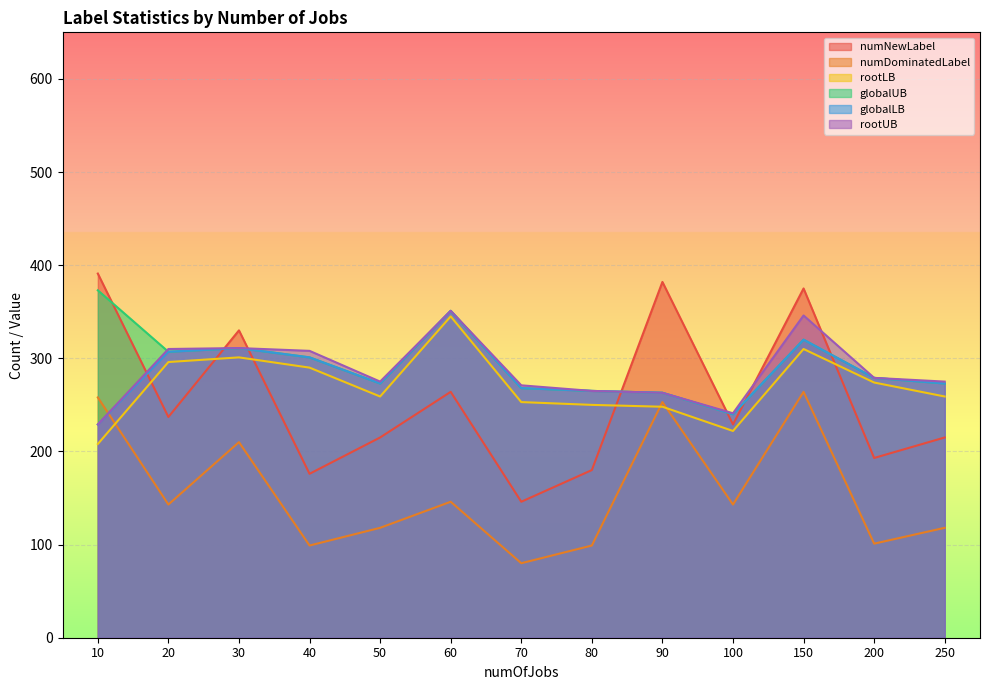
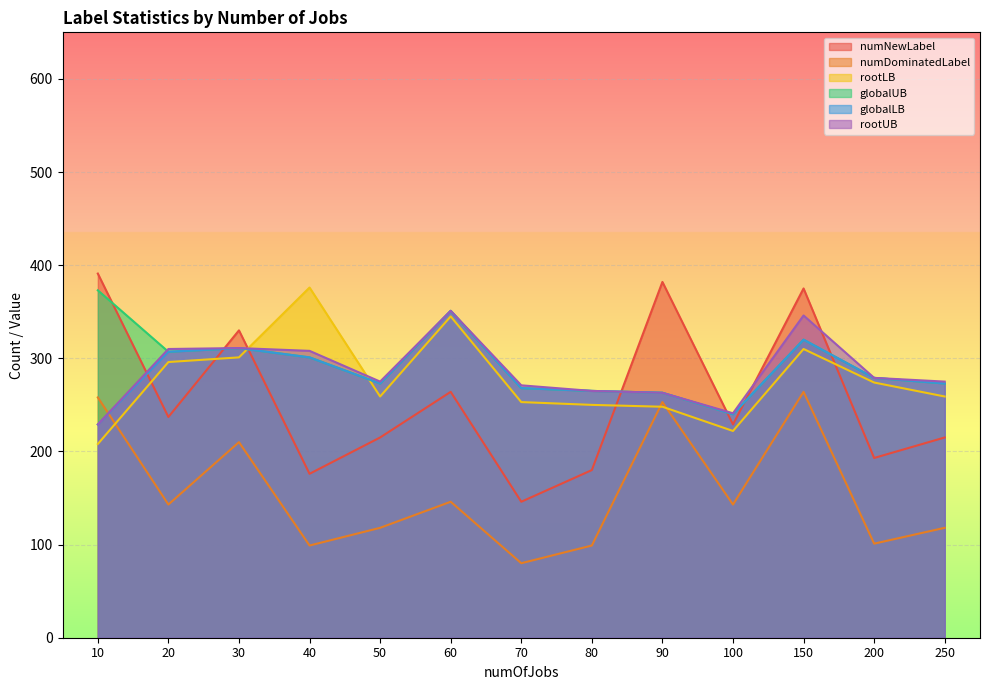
  {
    "rootLB": {
      "10": 210,
      "20": 300,
      "30": 300,
-     "40": 290,
+     "40": 380,
      "50": 260,
      "60": 350,
      "70": 250,
      "80": 250,
      "90": 250,
      "100": 220,
      "150": 310,
      "200": 270,
      "250": 260
    },
    "globalUB": {
      "10": 370
    },
    "rootUB": {
      "20": 310,
      "40": 310,
      "70": 270,
      "150": 350
    }
  }
